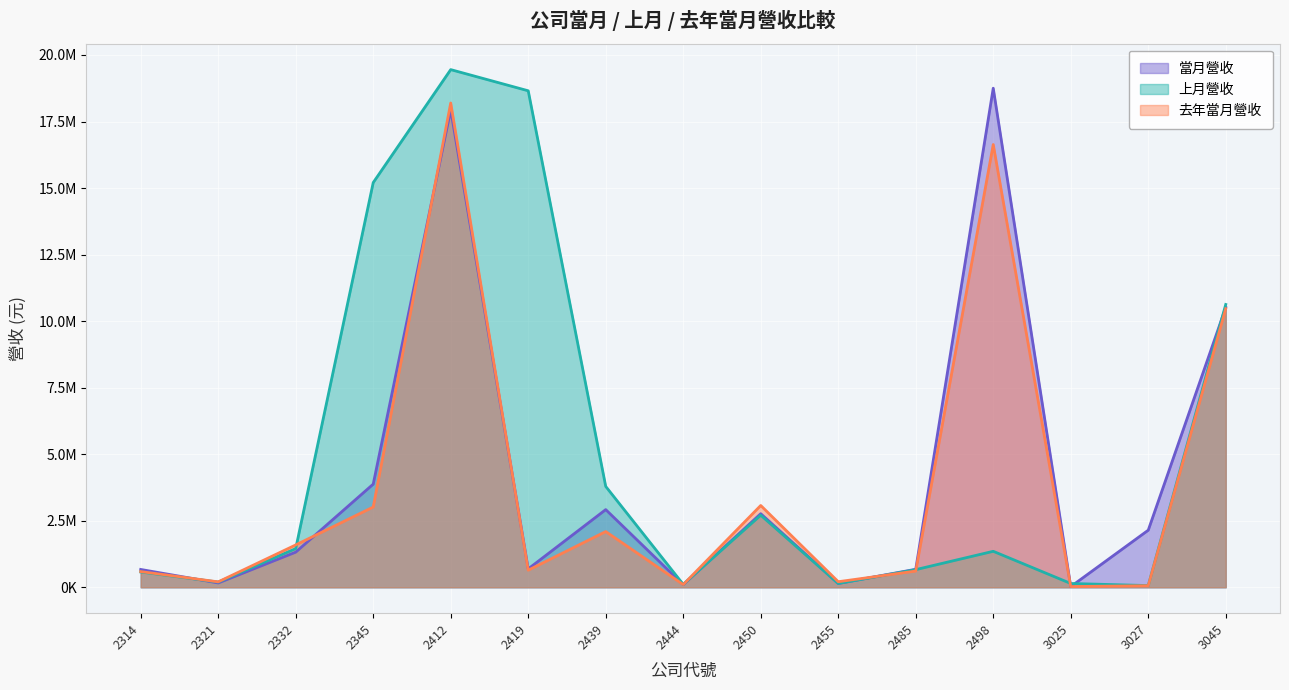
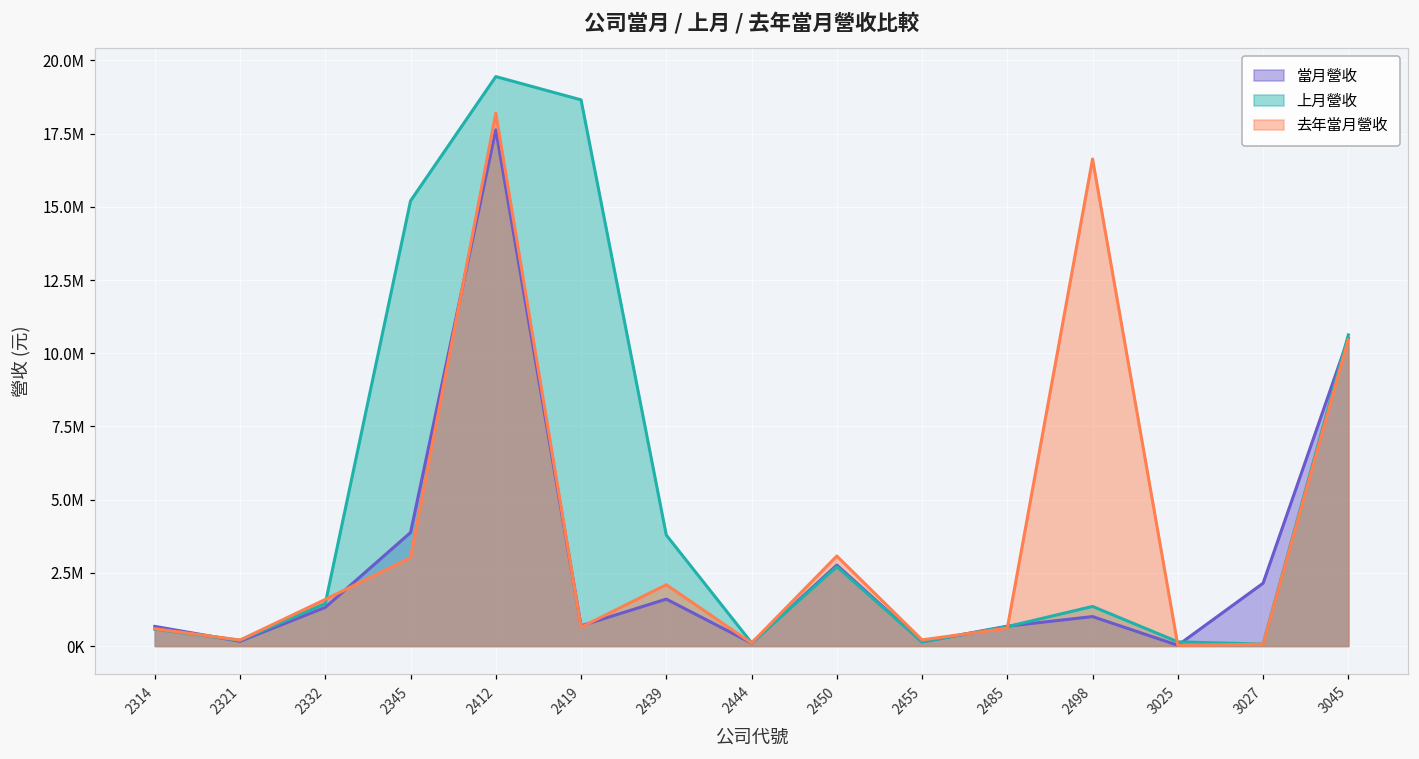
  {
    "當月營收": {
      "2332": 1300000,
      "2345": 3900000,
-     "2412": 17900000,
-     "2439": 2900000,
-     "2498": 18800000,
+     "2412": 17600000,
+     "2439": 1600000,
+     "2498": 1000000,
      "3027": 2100000
    },
    "上月營收": {
      "2332": 1500000,
      "2345": 15200000,
      "2412": 19500000,
      "2419": 18700000,
      "2439": 3800000,
      "2498": 1400000,
      "3025": 100000,
      "3045": 10600000
    },
    "去年當月營收": {
      "2332": 1600000,
      "2345": 3000000,
      "2412": 18200000,
      "2439": 2100000,
      "2450": 3100000,
      "2498": 16600000
    }
  }
